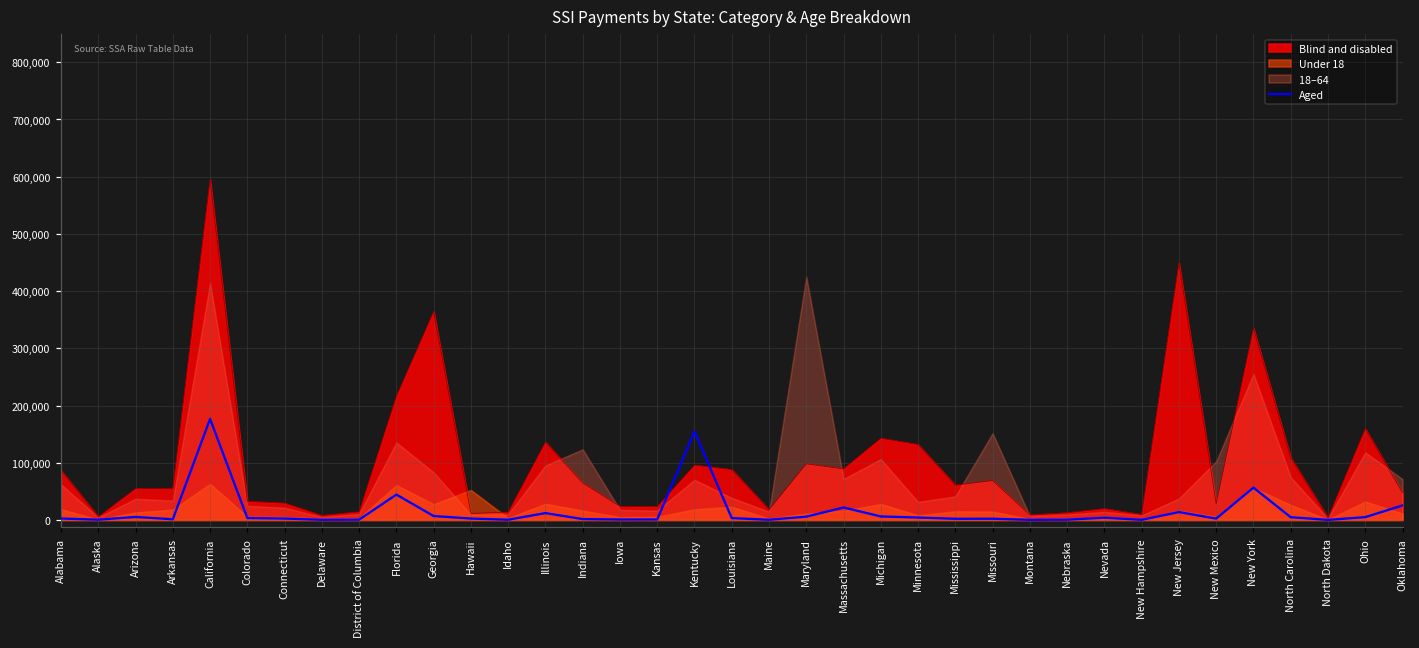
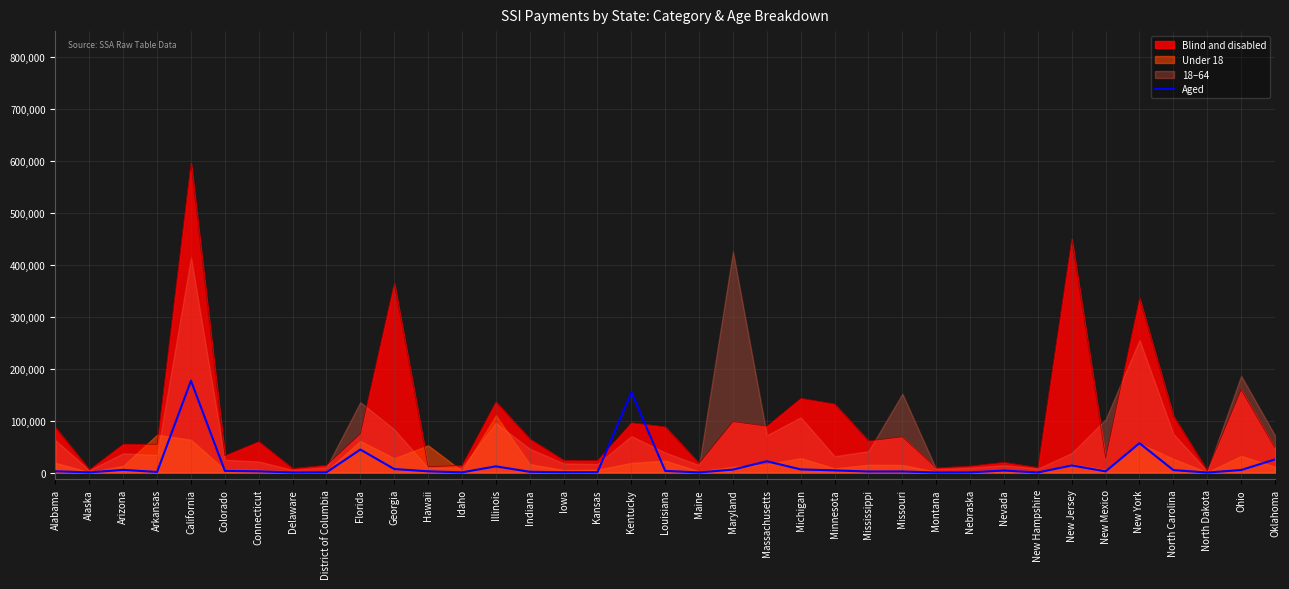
  {
    "Blind and disabled": {
      "Alabama": "90,000",
      "Arizona": "50,000",
      "Arkansas": "50,000",
      "California": "590,000",
      "Colorado": "30,000",
-     "Connecticut": "30,000",
-     "Florida": "220,000",
+     "Connecticut": "60,000",
+     "Florida": "70,000",
      "Georgia": "360,000",
      "Illinois": "140,000",
      "Indiana": "60,000",
      "Iowa": "20,000",
      "Kansas": "20,000",
      "Kentucky": "100,000",
      "Louisiana": "90,000",
      "Maryland": "100,000",
      "Massachusetts": "90,000",
      "Michigan": "140,000",
      "Minnesota": "130,000",
      "Mississippi": "60,000",
      "Missouri": "70,000",
      "Nevada": "20,000",
      "New Jersey": "450,000",
      "New Mexico": "30,000",
      "New York": "340,000",
      "North Carolina": "110,000",
      "Ohio": "160,000",
      "Oklahoma": "50,000"
    },
    "Aged": {
      "Alabama": "0",
      "Arizona": "10,000",
      "Arkansas": "0",
      "California": "180,000",
      "Florida": "40,000",
      "Georgia": "10,000",
      "Hawaii": "0",
      "Illinois": "10,000",
      "Indiana": "0",
      "Kentucky": "150,000",
      "Louisiana": "0",
      "Maryland": "10,000",
      "Massachusetts": "20,000",
      "Michigan": "10,000",
      "Mississippi": "0",
      "Missouri": "0",
      "North Carolina": "0",
      "Ohio": "10,000",
      "Oklahoma": "30,000"
    },
    "Under 18": {
      "Alabama": "20,000",
      "Arizona": "10,000",
-     "Arkansas": "20,000",
+     "Arkansas": "70,000",
      "California": "60,000",
      "Florida": "60,000",
      "Georgia": "30,000",
      "Hawaii": "50,000",
-     "Illinois": "30,000",
+     "Illinois": "110,000",
      "Indiana": "20,000",
      "Kentucky": "20,000",
      "Louisiana": "20,000",
      "Maryland": "10,000",
      "Massachusetts": "20,000",
      "Michigan": "30,000",
      "Mississippi": "20,000",
      "Missouri": "10,000",
      "North Carolina": "30,000",
      "Ohio": "30,000",
      "Oklahoma": "10,000"
    },
    "18–64": {
      "Alabama": "60,000",
      "Arizona": "40,000",
      "Arkansas": "30,000",
      "California": "410,000",
      "Colorado": "20,000",
      "Connecticut": "20,000",
      "Florida": "140,000",
      "Georgia": "80,000",
      "Illinois": "100,000",
-     "Indiana": "120,000",
+     "Indiana": "50,000",
      "Iowa": "20,000",
      "Kansas": "20,000",
      "Kentucky": "70,000",
      "Louisiana": "40,000",
      "Maryland": "430,000",
      "Massachusetts": "70,000",
      "Michigan": "110,000",
      "Minnesota": "30,000",
      "Mississippi": "40,000",
      "Missouri": "150,000",
      "Nevada": "10,000",
      "New Jersey": "40,000",
      "New Mexico": "100,000",
      "New York": "260,000",
      "North Carolina": "70,000",
-     "Ohio": "120,000",
+     "Ohio": "190,000",
      "Oklahoma": "70,000"
    }
  }
